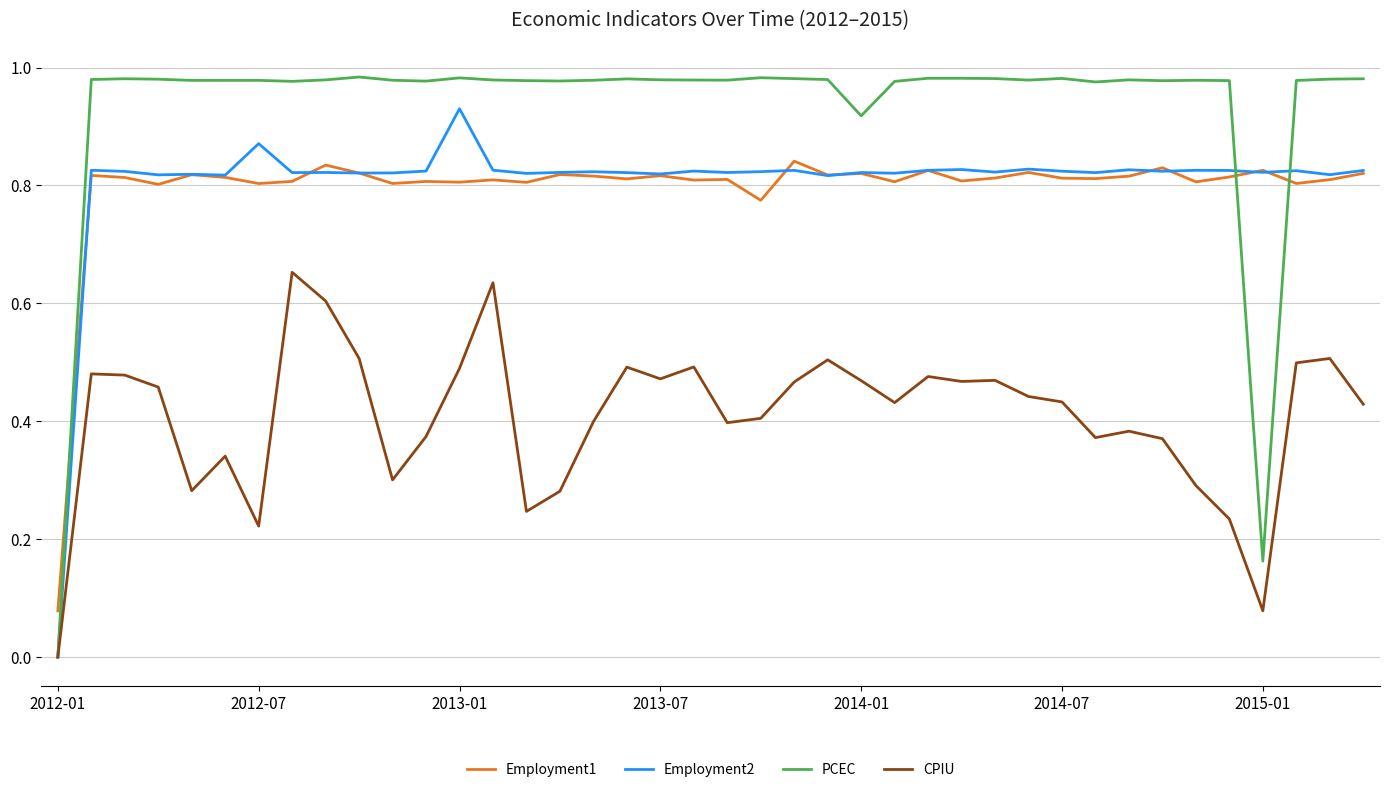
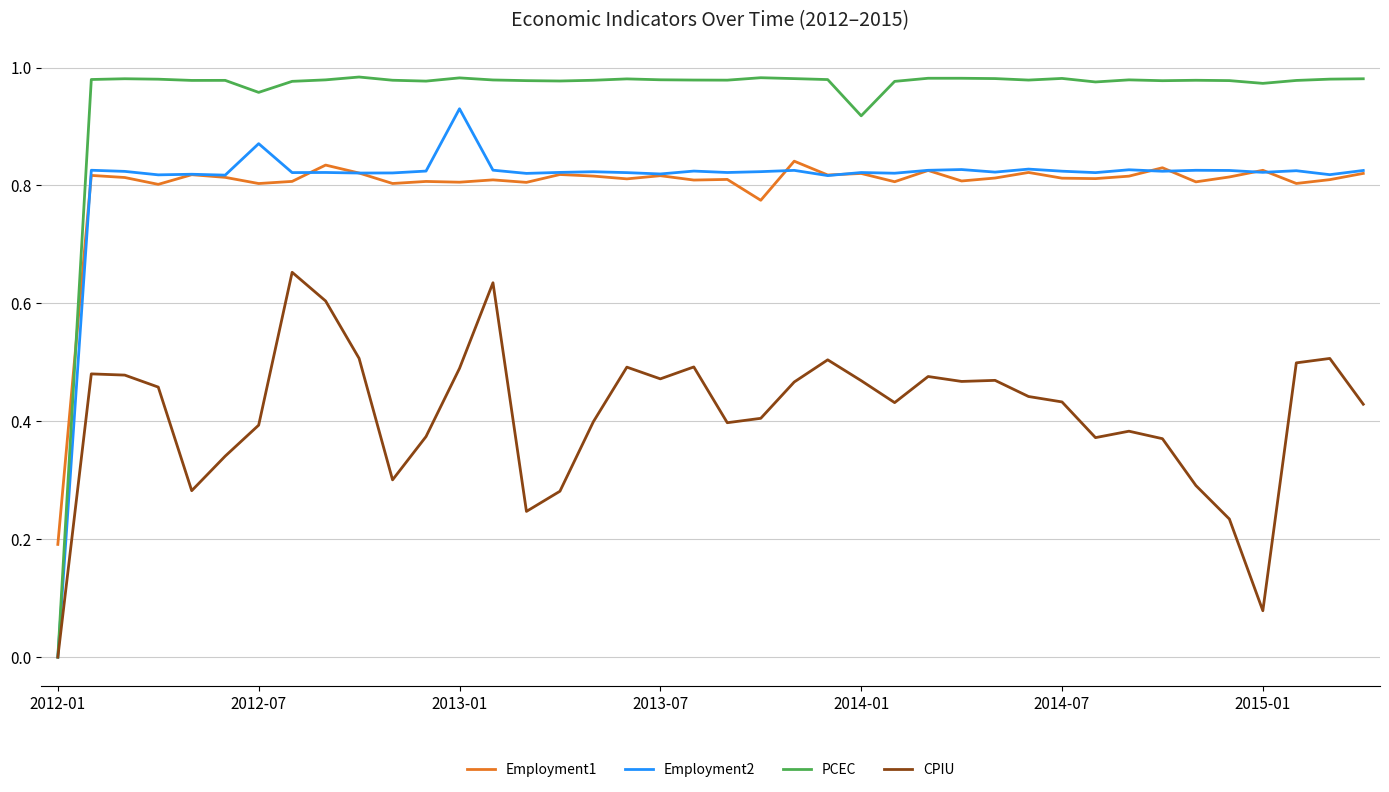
  {
    "Employment1": {
-     "2012-01": 0.08,
+     "2012-01": 0.19,
      "2012-07": 0.80,
      "2013-01": 0.81,
      "2014-07": 0.81
    },
    "Employment2": {
      "2012-07": 0.87,
      "2013-01": 0.93,
      "2014-07": 0.82
    },
    "PCEC": {
-     "2012-07": 0.98,
+     "2012-07": 0.96,
      "2013-01": 0.98,
      "2013-07": 0.98,
      "2014-01": 0.92,
      "2014-07": 0.98,
-     "2015-01": 0.16
+     "2015-01": 0.97
    },
    "CPIU": {
-     "2012-07": 0.22,
+     "2012-07": 0.39,
      "2013-01": 0.49,
      "2013-07": 0.47,
      "2014-01": 0.47,
      "2014-07": 0.43,
      "2015-01": 0.08
    }
  }
